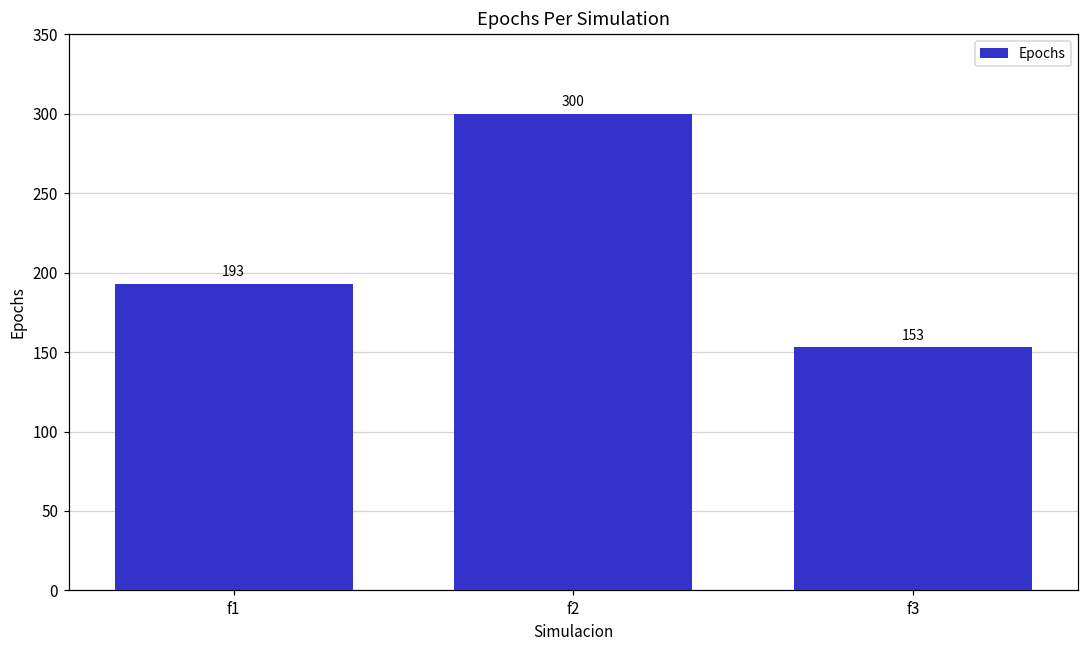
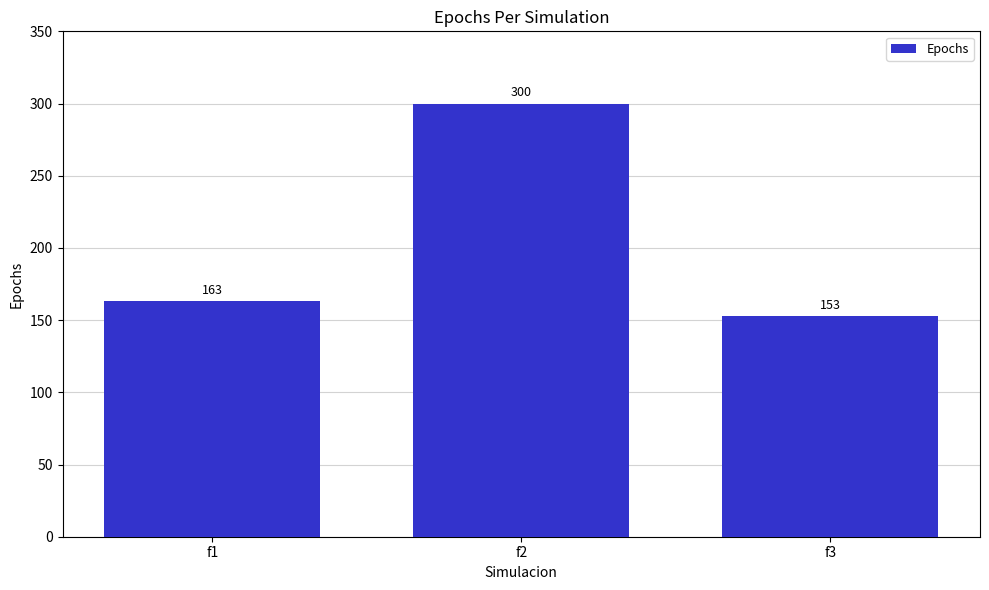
  {
-   "f1": 193,
+   "f1": 163,
    "f2": 300,
    "f3": 153
  }
